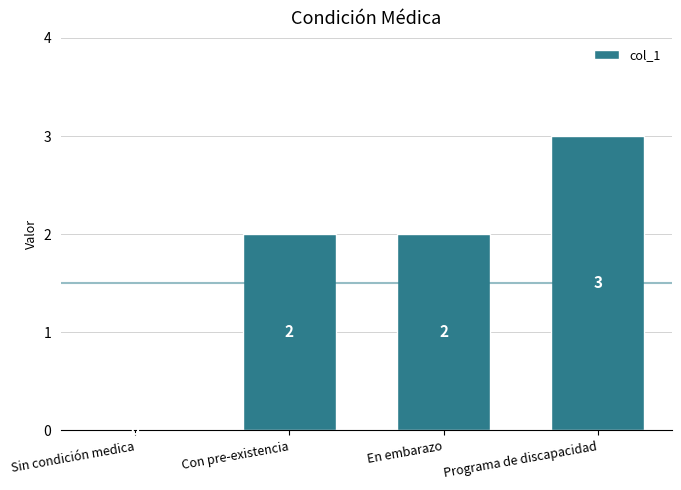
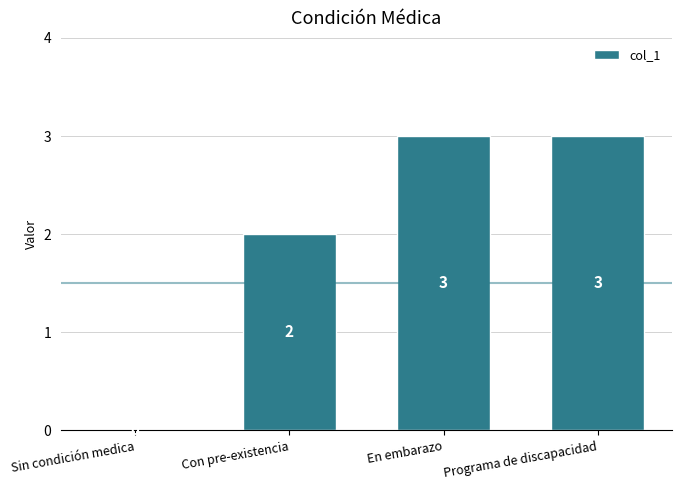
  {
    "Con pre-existencia": 2,
-   "En embarazo": 2,
+   "En embarazo": 3,
    "Programa de discapacidad": 3
  }
